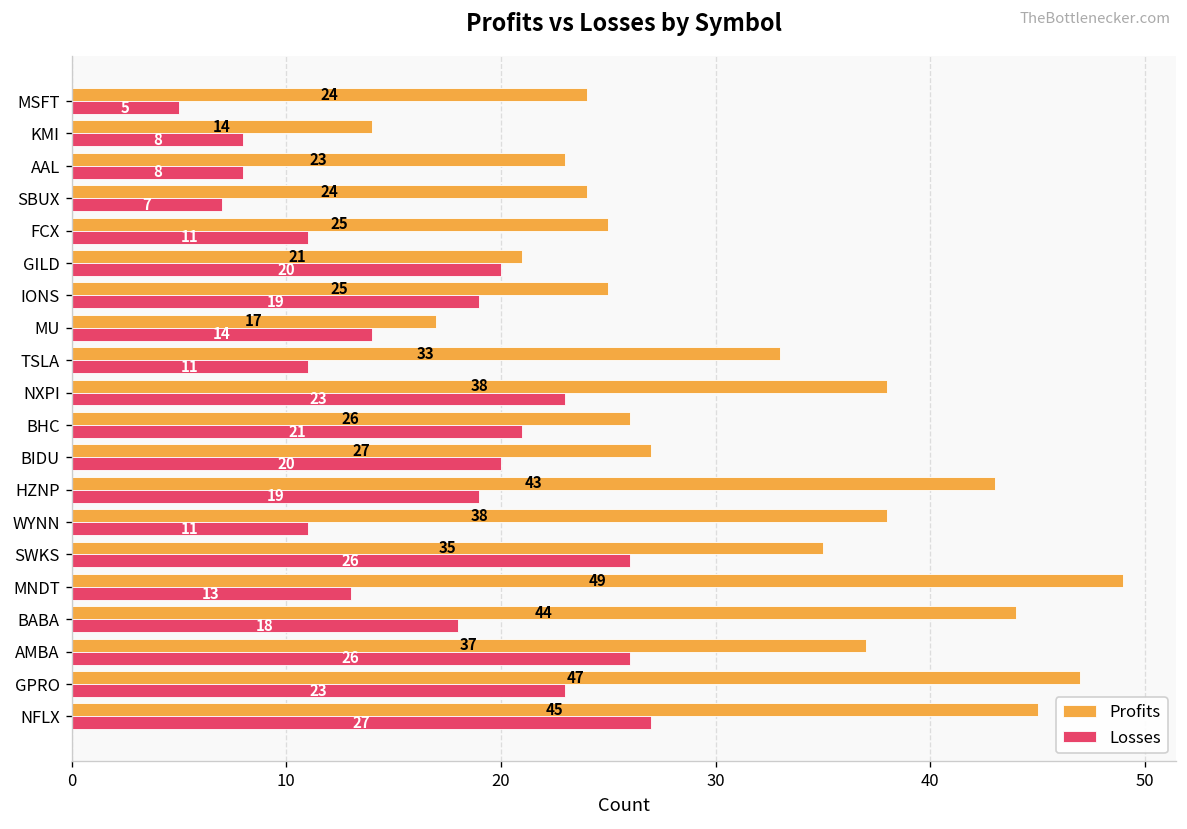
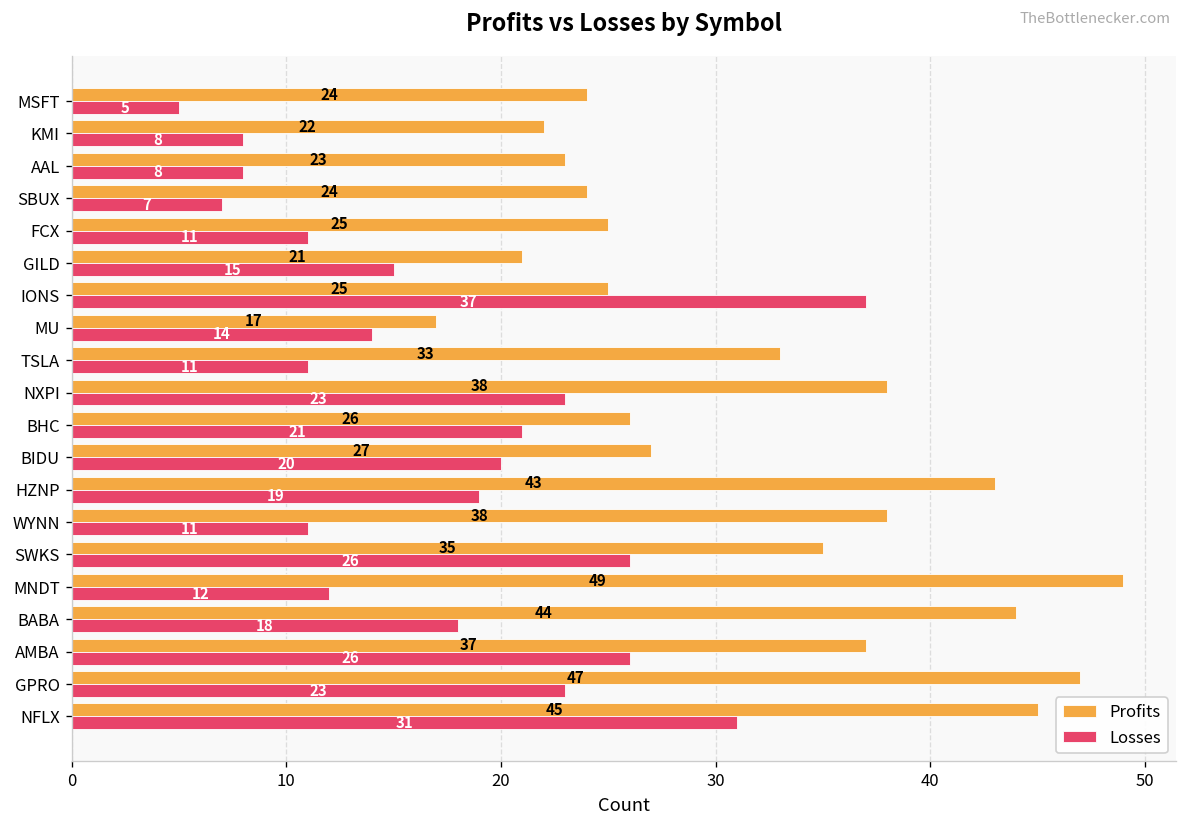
  {
    "Profits": {
      "MSFT": 24,
-     "KMI": 14,
+     "KMI": 22,
      "AAL": 23,
      "SBUX": 24,
      "FCX": 25,
      "GILD": 21,
      "IONS": 25,
      "MU": 17,
      "TSLA": 33,
      "NXPI": 38,
      "BHC": 26,
      "BIDU": 27,
      "HZNP": 43,
      "WYNN": 38,
      "SWKS": 35,
      "MNDT": 49,
      "BABA": 44,
      "AMBA": 37,
      "GPRO": 47,
      "NFLX": 45
    },
    "Losses": {
      "MSFT": 5,
      "KMI": 8,
      "AAL": 8,
      "SBUX": 7,
      "FCX": 11,
-     "GILD": 20,
-     "IONS": 19,
+     "GILD": 15,
+     "IONS": 37,
      "MU": 14,
      "TSLA": 11,
      "NXPI": 23,
      "BHC": 21,
      "BIDU": 20,
      "HZNP": 19,
      "WYNN": 11,
      "SWKS": 26,
-     "MNDT": 13,
+     "MNDT": 12,
      "BABA": 18,
      "AMBA": 26,
      "GPRO": 23,
-     "NFLX": 27
+     "NFLX": 31
    }
  }
